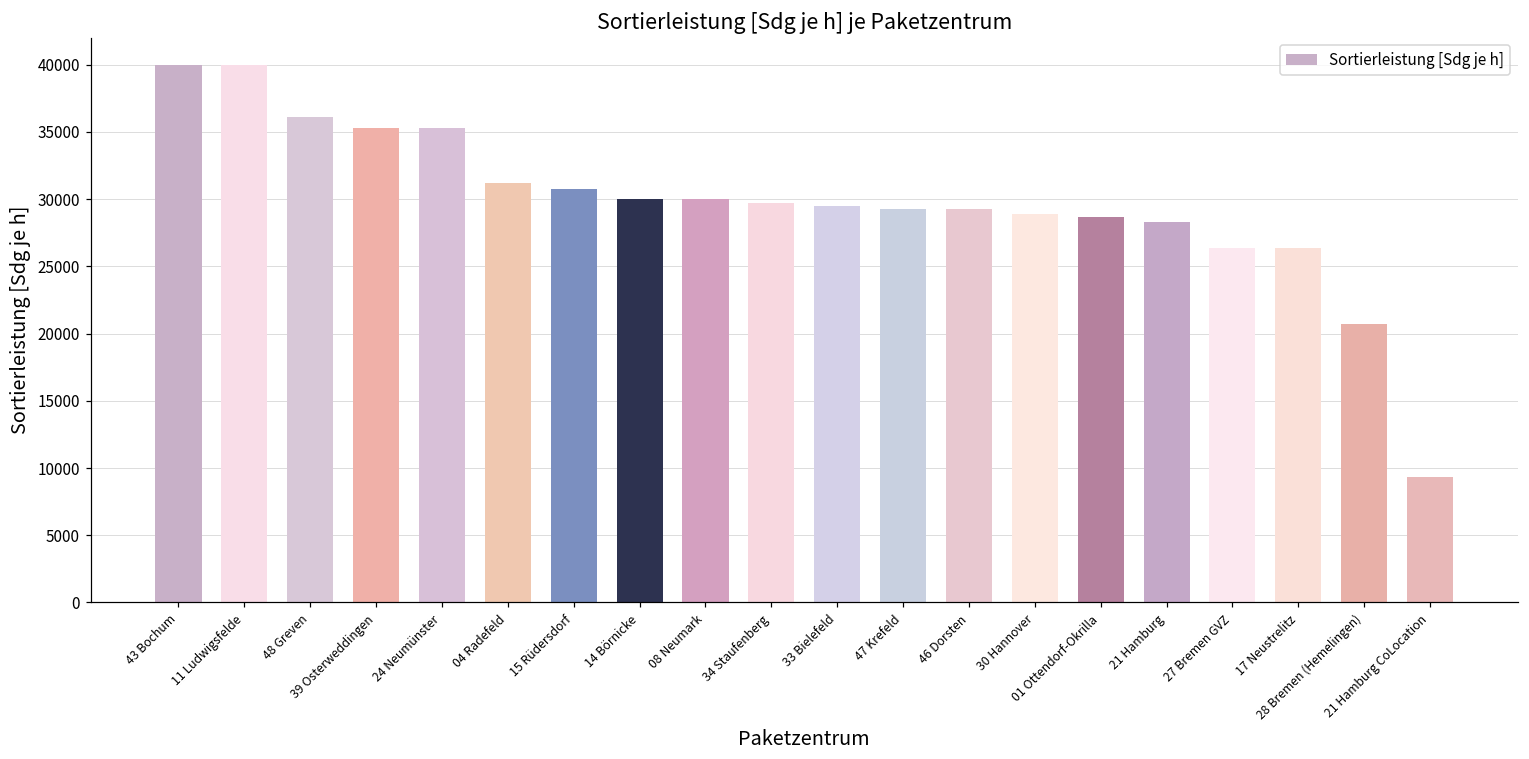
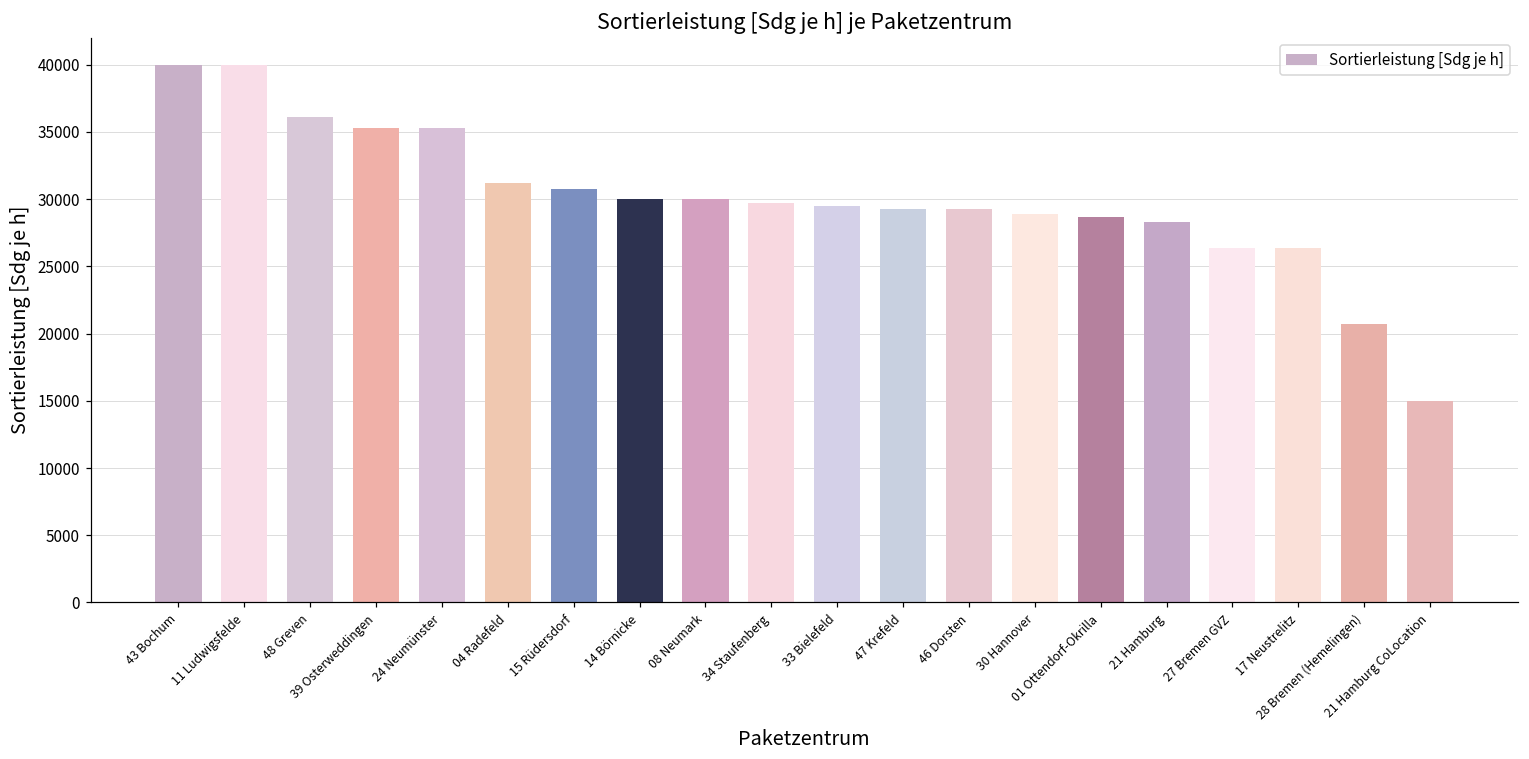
  {
    "43 Bochum": 40000,
    "11 Ludwigsfelde": 40000,
    "48 Greven": 36100,
    "39 Osterweddingen": 35300,
    "24 Neumünster": 35300,
    "04 Radefeld": 31200,
    "15 Rüdersdorf": 30800,
    "14 Börnicke": 30000,
    "08 Neumark": 30000,
    "34 Staufenberg": 29700,
    "33 Bielefeld": 29500,
    "47 Krefeld": 29300,
    "46 Dorsten": 29300,
    "30 Hannover": 28900,
    "01 Ottendorf-Okrilla": 28700,
    "21 Hamburg": 28300,
    "27 Bremen GVZ": 26400,
    "17 Neustrelitz": 26300,
    "28 Bremen (Hemelingen)": 20700,
-   "21 Hamburg CoLocation": 9300
+   "21 Hamburg CoLocation": 15000
  }
